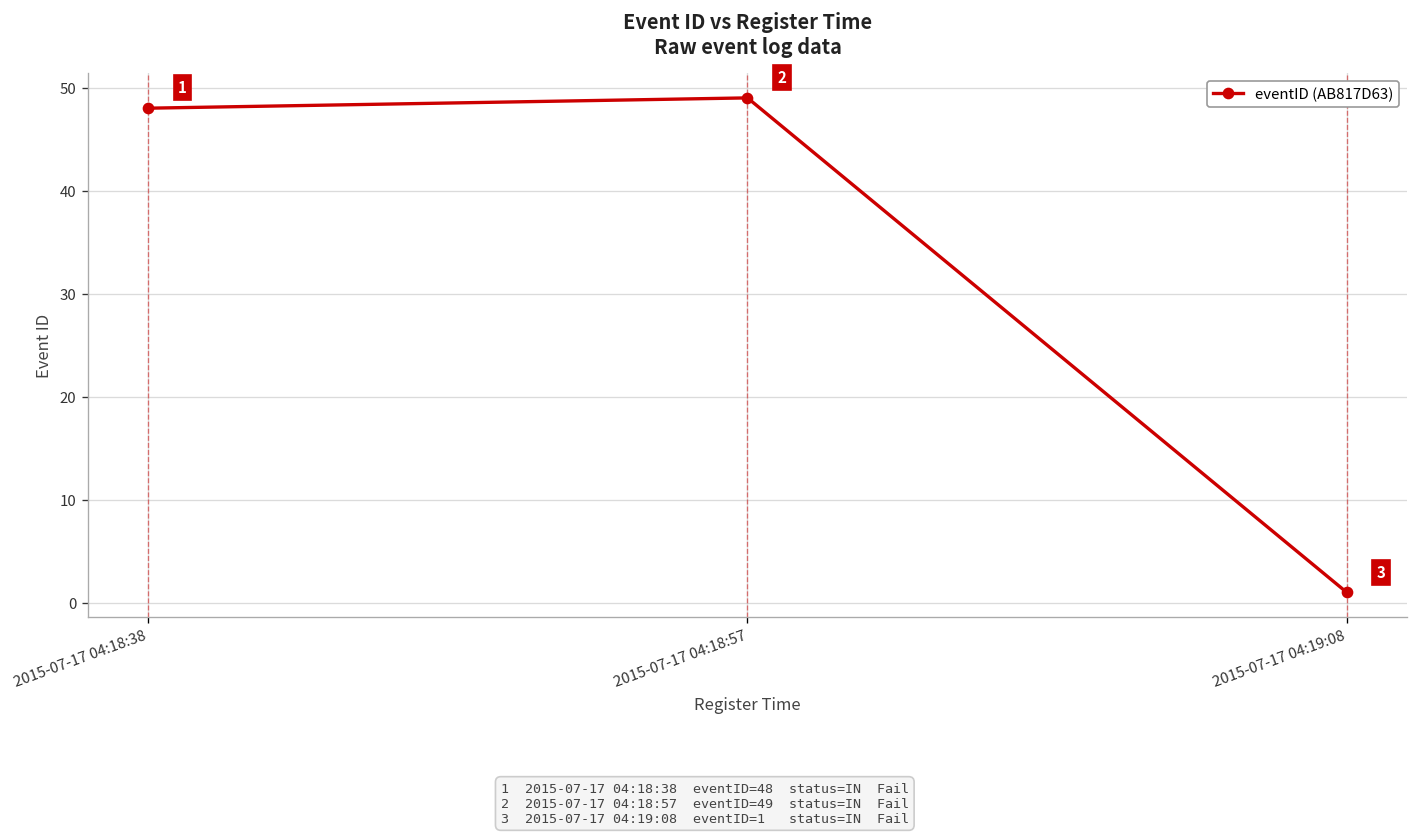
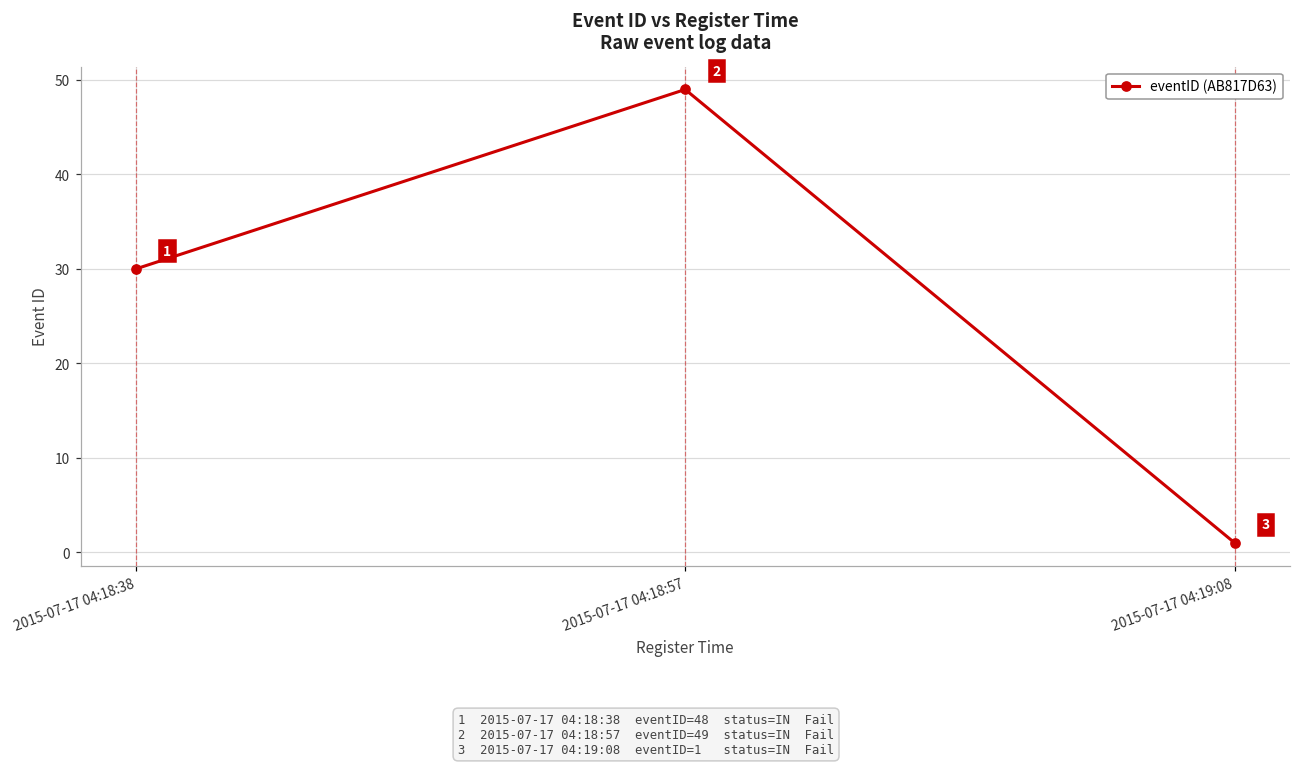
  {
-   "2015-07-17 04:18:38": 48,
+   "2015-07-17 04:18:38": 30,
    "2015-07-17 04:18:57": 49,
    "2015-07-17 04:19:08": 1
  }
